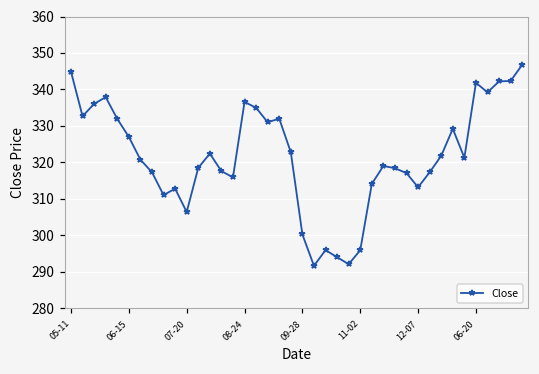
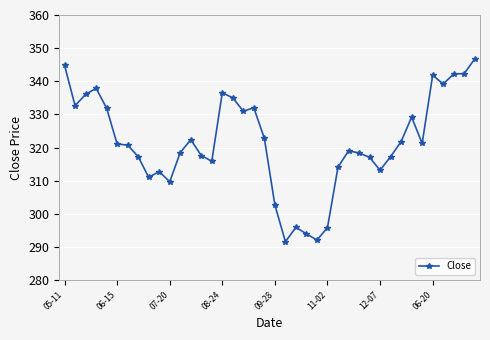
  {
    "05-11": 345,
-   "06-15": 327,
-   "07-20": 306,
+   "06-15": 321,
+   "07-20": 310,
    "08-24": 337,
-   "09-28": 300,
+   "09-28": 303,
    "11-02": 296,
    "12-07": 313,
    "06-20": 342
  }
